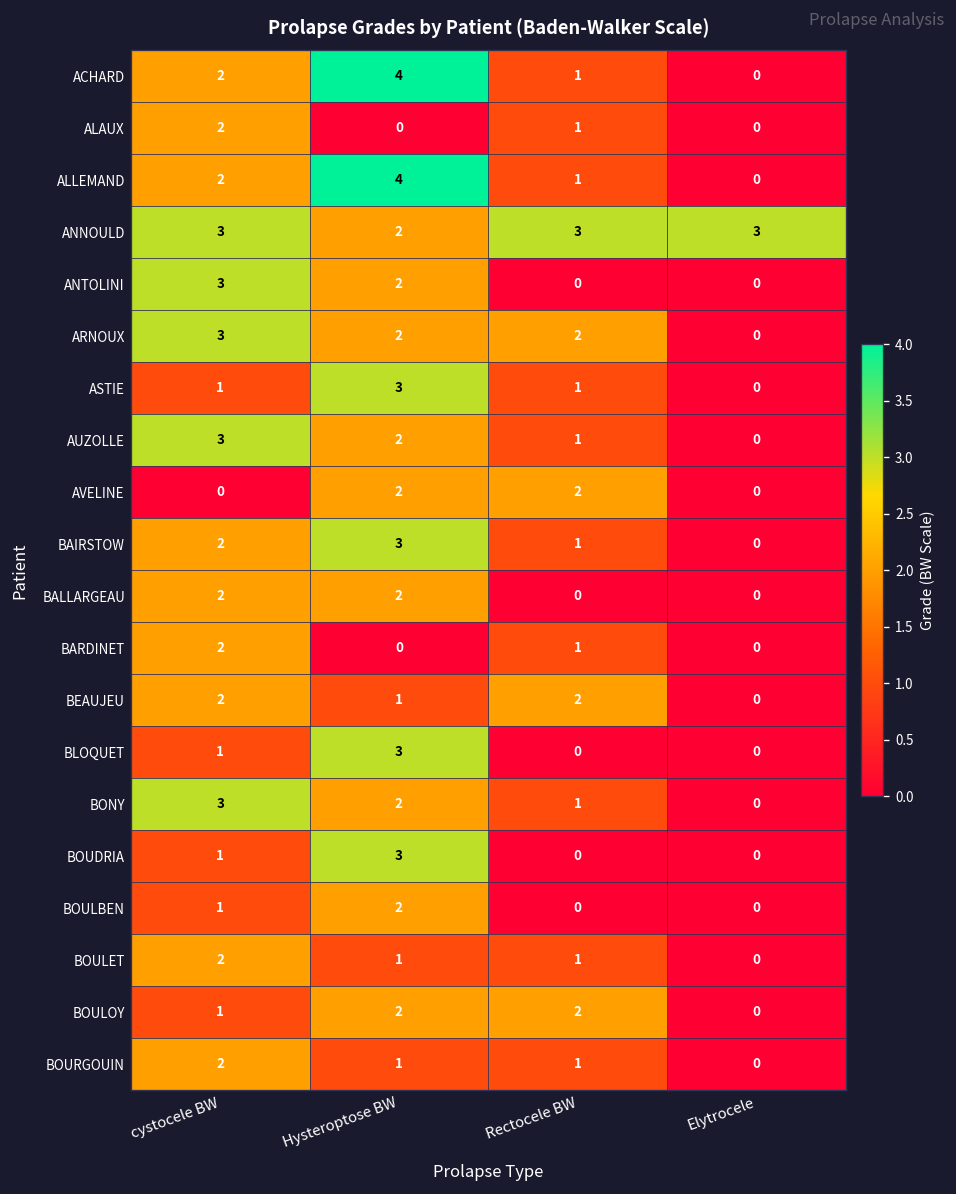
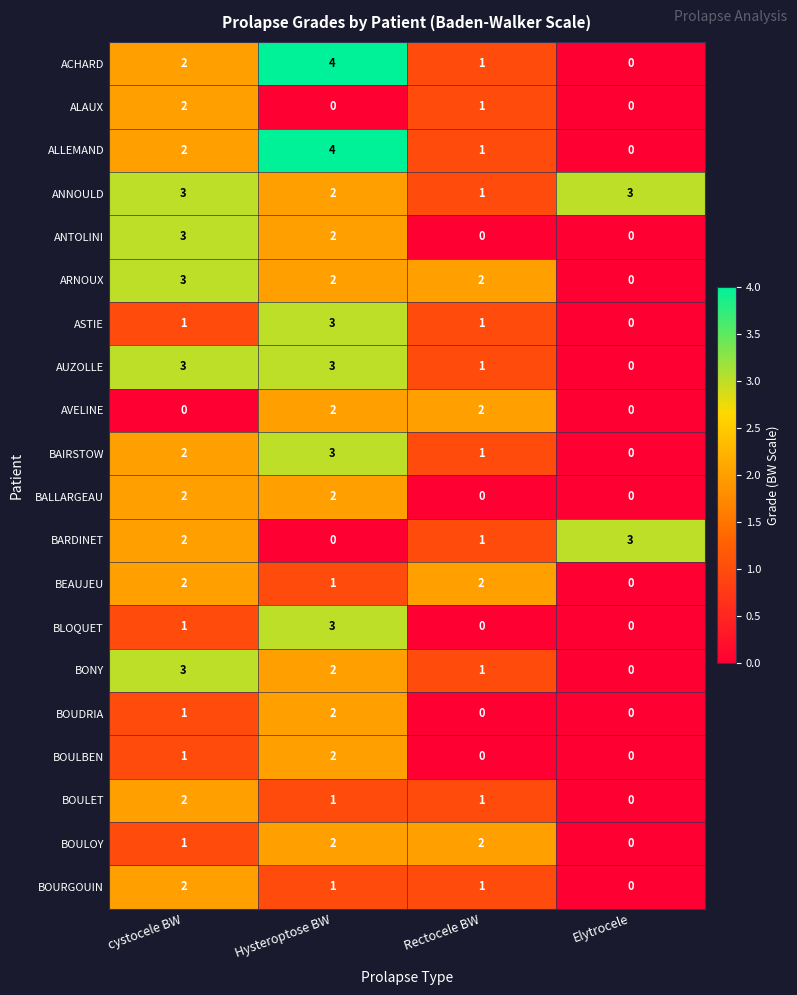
  {
    "ACHARD": {
      "cystocele BW": 2,
      "Hysteroptose BW": 4,
      "Rectocele BW": 1,
      "Elytrocele": 0
    },
    "ALAUX": {
      "cystocele BW": 2,
      "Hysteroptose BW": 0,
      "Rectocele BW": 1,
      "Elytrocele": 0
    },
    "ALLEMAND": {
      "cystocele BW": 2,
      "Hysteroptose BW": 4,
      "Rectocele BW": 1,
      "Elytrocele": 0
    },
    "ANNOULD": {
      "cystocele BW": 3,
      "Hysteroptose BW": 2,
-     "Rectocele BW": 3,
+     "Rectocele BW": 1,
      "Elytrocele": 3
    },
    "ANTOLINI": {
      "cystocele BW": 3,
      "Hysteroptose BW": 2,
      "Rectocele BW": 0,
      "Elytrocele": 0
    },
    "ARNOUX": {
      "cystocele BW": 3,
      "Hysteroptose BW": 2,
      "Rectocele BW": 2,
      "Elytrocele": 0
    },
    "ASTIE": {
      "cystocele BW": 1,
      "Hysteroptose BW": 3,
      "Rectocele BW": 1,
      "Elytrocele": 0
    },
    "AUZOLLE": {
      "cystocele BW": 3,
-     "Hysteroptose BW": 2,
+     "Hysteroptose BW": 3,
      "Rectocele BW": 1,
      "Elytrocele": 0
    },
    "AVELINE": {
      "cystocele BW": 0,
      "Hysteroptose BW": 2,
      "Rectocele BW": 2,
      "Elytrocele": 0
    },
    "BAIRSTOW": {
      "cystocele BW": 2,
      "Hysteroptose BW": 3,
      "Rectocele BW": 1,
      "Elytrocele": 0
    },
    "BALLARGEAU": {
      "cystocele BW": 2,
      "Hysteroptose BW": 2,
      "Rectocele BW": 0,
      "Elytrocele": 0
    },
    "BARDINET": {
      "cystocele BW": 2,
      "Hysteroptose BW": 0,
      "Rectocele BW": 1,
-     "Elytrocele": 0
+     "Elytrocele": 3
    },
    "BEAUJEU": {
      "cystocele BW": 2,
      "Hysteroptose BW": 1,
      "Rectocele BW": 2,
      "Elytrocele": 0
    },
    "BLOQUET": {
      "cystocele BW": 1,
      "Hysteroptose BW": 3,
      "Rectocele BW": 0,
      "Elytrocele": 0
    },
    "BONY": {
      "cystocele BW": 3,
      "Hysteroptose BW": 2,
      "Rectocele BW": 1,
      "Elytrocele": 0
    },
    "BOUDRIA": {
      "cystocele BW": 1,
-     "Hysteroptose BW": 3,
+     "Hysteroptose BW": 2,
      "Rectocele BW": 0,
      "Elytrocele": 0
    },
    "BOULBEN": {
      "cystocele BW": 1,
      "Hysteroptose BW": 2,
      "Rectocele BW": 0,
      "Elytrocele": 0
    },
    "BOULET": {
      "cystocele BW": 2,
      "Hysteroptose BW": 1,
      "Rectocele BW": 1,
      "Elytrocele": 0
    },
    "BOULOY": {
      "cystocele BW": 1,
      "Hysteroptose BW": 2,
      "Rectocele BW": 2,
      "Elytrocele": 0
    },
    "BOURGOUIN": {
      "cystocele BW": 2,
      "Hysteroptose BW": 1,
      "Rectocele BW": 1,
      "Elytrocele": 0
    }
  }
